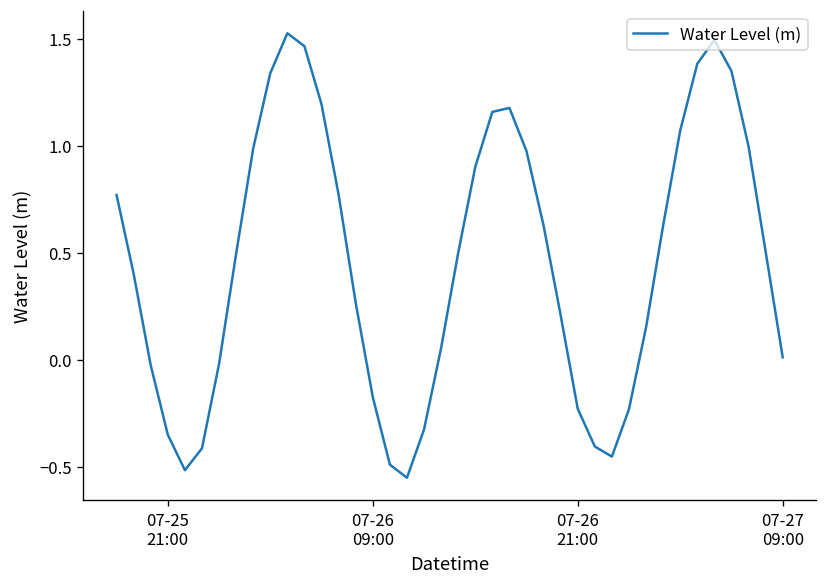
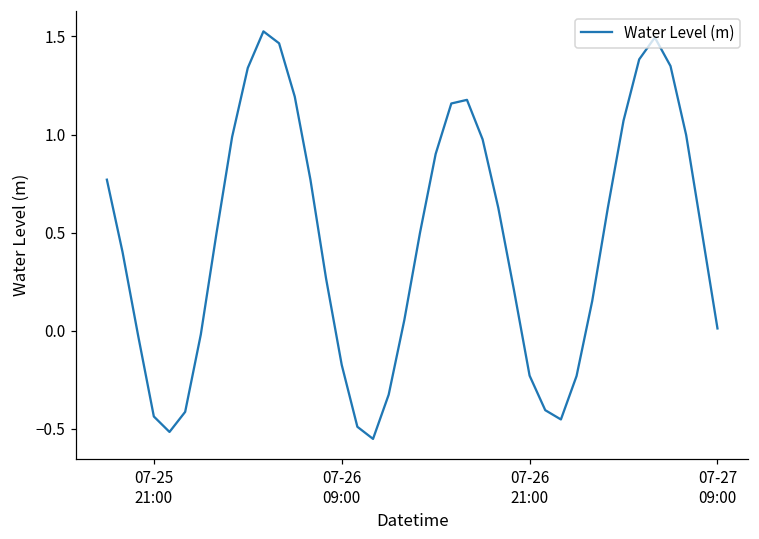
  {
-   "07-25 21:00": -0.35,
+   "07-25 21:00": -0.44,
    "07-26 09:00": -0.17,
    "07-26 21:00": -0.23,
    "07-27 09:00": 0.01
  }
